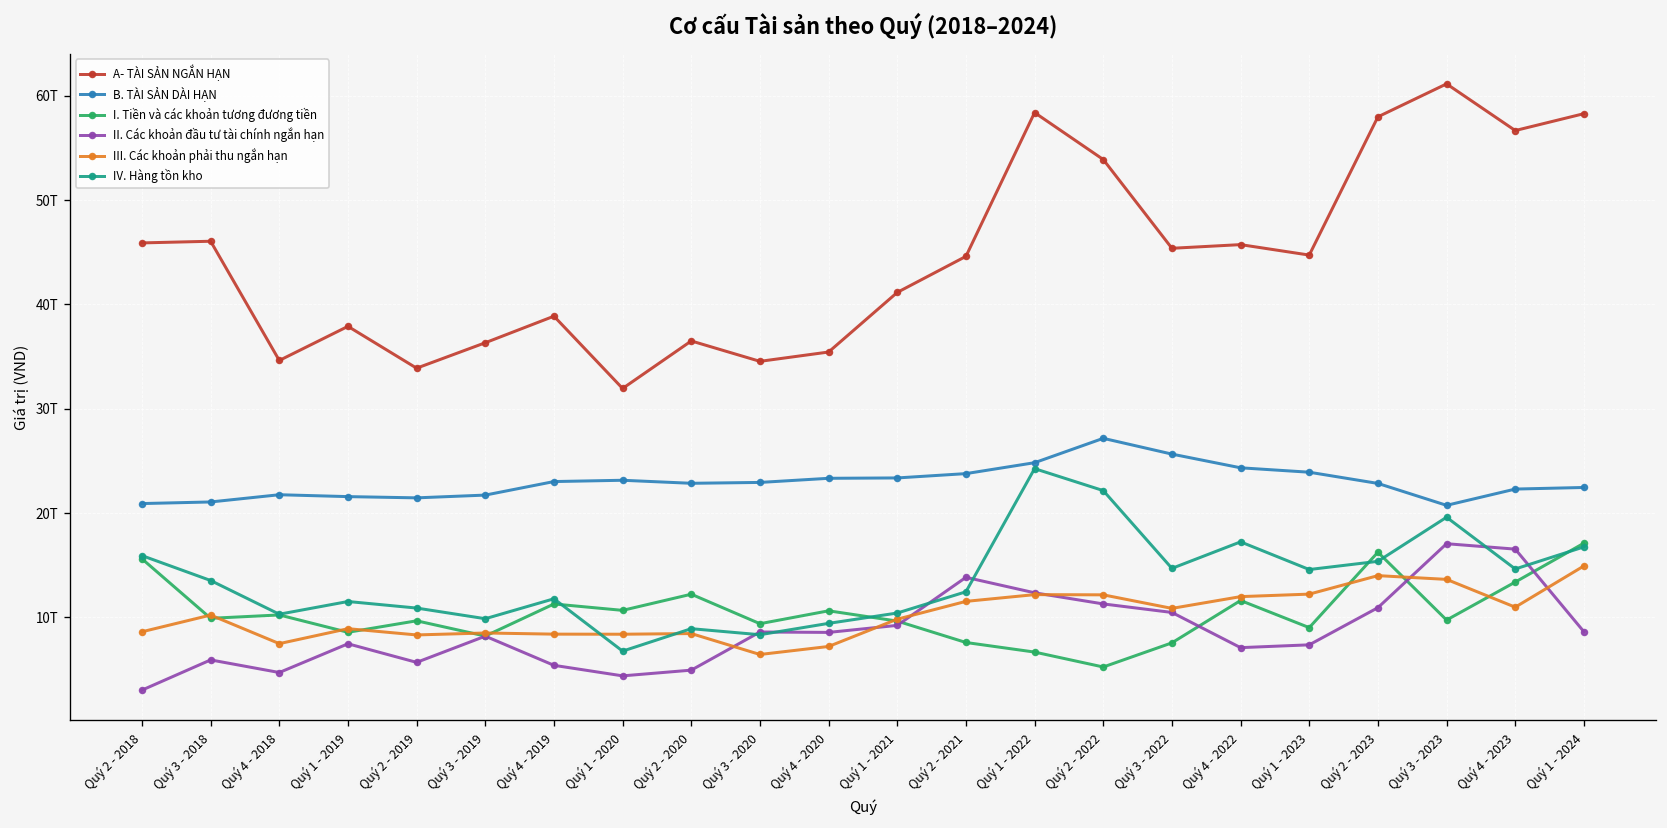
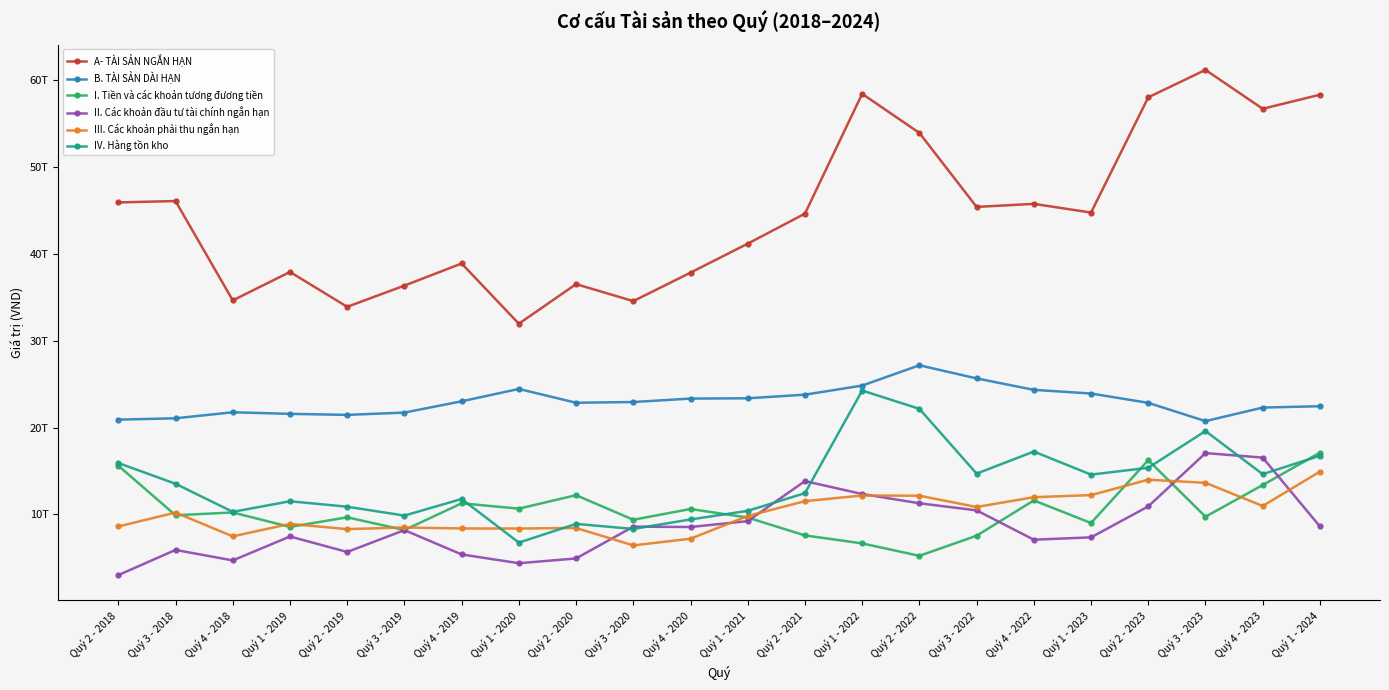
  {
    "A- TÀI SẢN NGẮN HẠN": {
      "Quý 2 - 2018": "46T",
      "Quý 3 - 2018": "46T",
      "Quý 4 - 2018": "35T",
      "Quý 1 - 2019": "38T",
      "Quý 2 - 2019": "34T",
      "Quý 3 - 2019": "36T",
      "Quý 4 - 2019": "39T",
      "Quý 1 - 2020": "32T",
      "Quý 2 - 2020": "36T",
      "Quý 3 - 2020": "35T",
-     "Quý 4 - 2020": "35T",
+     "Quý 4 - 2020": "38T",
      "Quý 1 - 2021": "41T",
      "Quý 2 - 2021": "45T",
      "Quý 1 - 2022": "58T",
      "Quý 2 - 2022": "54T",
      "Quý 3 - 2022": "45T",
      "Quý 4 - 2022": "46T",
      "Quý 1 - 2023": "45T",
      "Quý 2 - 2023": "58T",
      "Quý 3 - 2023": "61T",
      "Quý 4 - 2023": "57T",
      "Quý 1 - 2024": "58T"
    },
    "B. TÀI SẢN DÀI HẠN": {
      "Quý 2 - 2018": "21T",
      "Quý 3 - 2018": "21T",
      "Quý 4 - 2018": "22T",
      "Quý 1 - 2019": "22T",
      "Quý 2 - 2019": "21T",
      "Quý 3 - 2019": "22T",
      "Quý 4 - 2019": "23T",
-     "Quý 1 - 2020": "23T",
+     "Quý 1 - 2020": "24T",
      "Quý 2 - 2020": "23T",
      "Quý 3 - 2020": "23T",
      "Quý 4 - 2020": "23T",
      "Quý 1 - 2021": "23T",
      "Quý 2 - 2021": "24T",
      "Quý 1 - 2022": "25T",
      "Quý 2 - 2022": "27T",
      "Quý 3 - 2022": "26T",
      "Quý 4 - 2022": "24T",
      "Quý 1 - 2023": "24T",
      "Quý 2 - 2023": "23T",
      "Quý 3 - 2023": "21T",
      "Quý 4 - 2023": "22T",
      "Quý 1 - 2024": "22T"
    },
    "II. Các khoản đầu tư tài chính ngắn hạn": {
      "Quý 2 - 2018": "3T",
      "Quý 3 - 2018": "6T",
      "Quý 4 - 2018": "5T",
      "Quý 1 - 2019": "7T",
      "Quý 2 - 2019": "6T",
      "Quý 4 - 2019": "5T",
      "Quý 1 - 2020": "4T",
      "Quý 2 - 2020": "5T",
      "Quý 4 - 2020": "9T",
      "Quý 1 - 2021": "9T",
      "Quý 2 - 2021": "14T",
      "Quý 2 - 2022": "11T",
      "Quý 3 - 2022": "10T",
      "Quý 4 - 2022": "7T",
      "Quý 1 - 2023": "7T",
      "Quý 2 - 2023": "11T",
      "Quý 3 - 2023": "17T",
      "Quý 4 - 2023": "17T",
      "Quý 1 - 2024": "9T"
    },
    "III. Các khoản phải thu ngắn hạn": {
      "Quý 2 - 2018": "9T",
      "Quý 3 - 2018": "10T",
      "Quý 4 - 2018": "7T",
      "Quý 1 - 2019": "9T",
      "Quý 2 - 2019": "8T",
      "Quý 3 - 2019": "8T",
      "Quý 4 - 2019": "8T",
      "Quý 1 - 2020": "8T",
      "Quý 2 - 2020": "8T",
      "Quý 3 - 2020": "6T",
      "Quý 4 - 2020": "7T",
      "Quý 2 - 2021": "12T",
      "Quý 2 - 2022": "12T",
      "Quý 3 - 2022": "11T",
      "Quý 4 - 2022": "12T",
      "Quý 1 - 2023": "12T",
      "Quý 2 - 2023": "14T",
      "Quý 3 - 2023": "14T",
      "Quý 4 - 2023": "11T",
      "Quý 1 - 2024": "15T"
    }
  }
